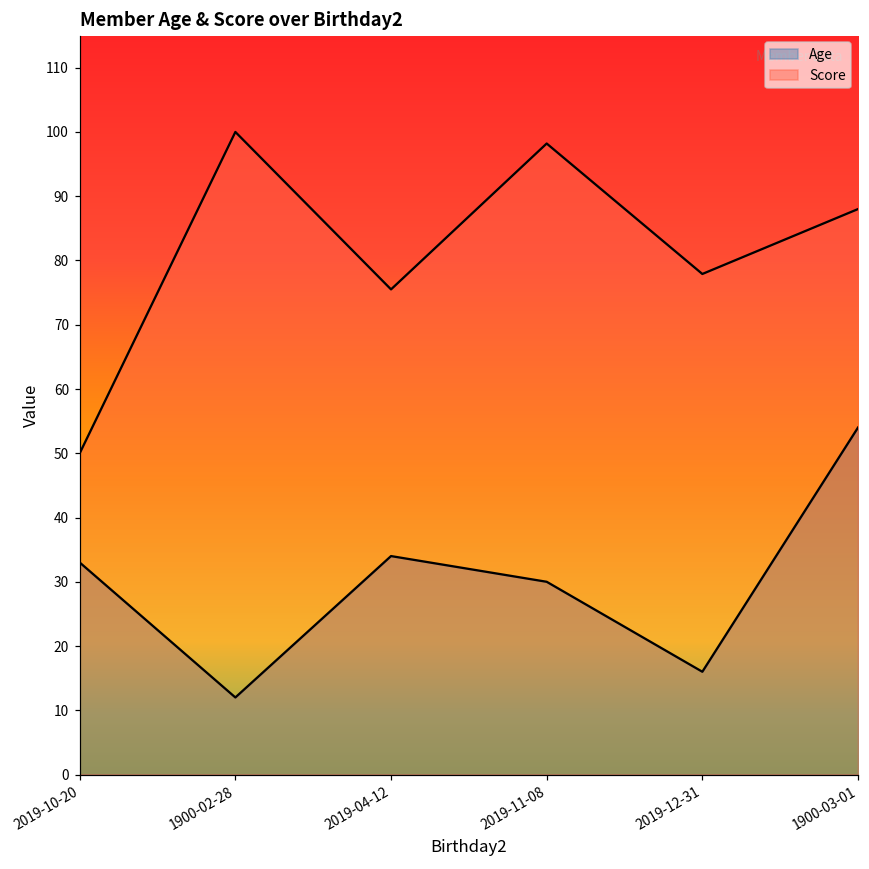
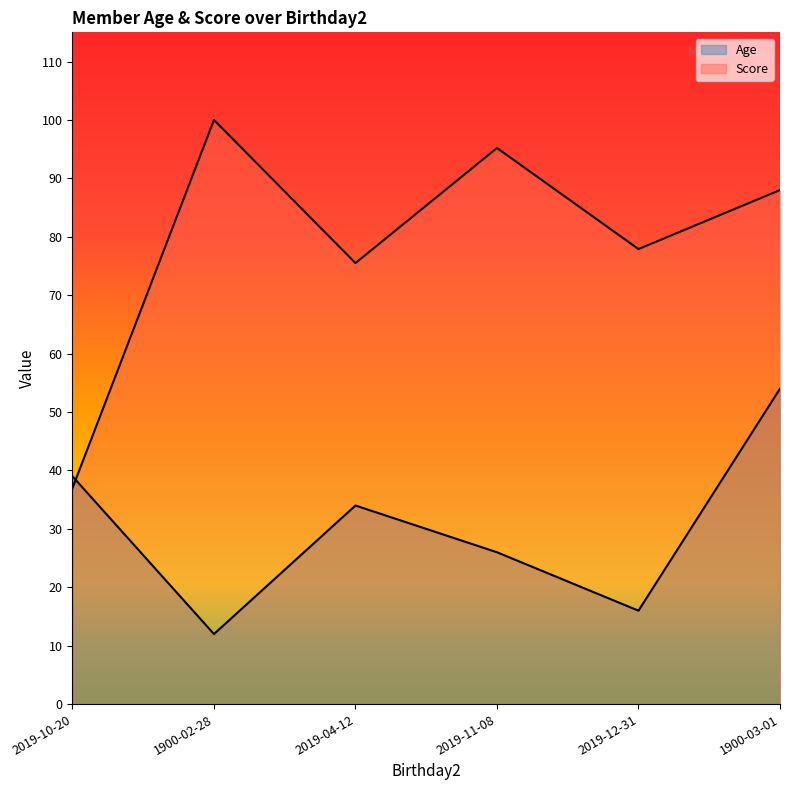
  {
    "Age": {
-     "2019-10-20": 33,
+     "2019-10-20": 39,
      "1900-02-28": 12,
      "2019-04-12": 34,
-     "2019-11-08": 30,
+     "2019-11-08": 26,
      "2019-12-31": 16,
      "1900-03-01": 54
    },
    "Score": {
-     "2019-10-20": 50,
+     "2019-10-20": 37,
      "1900-02-28": 100,
      "2019-04-12": 76,
-     "2019-11-08": 98,
+     "2019-11-08": 95,
      "2019-12-31": 78,
      "1900-03-01": 88
    }
  }
